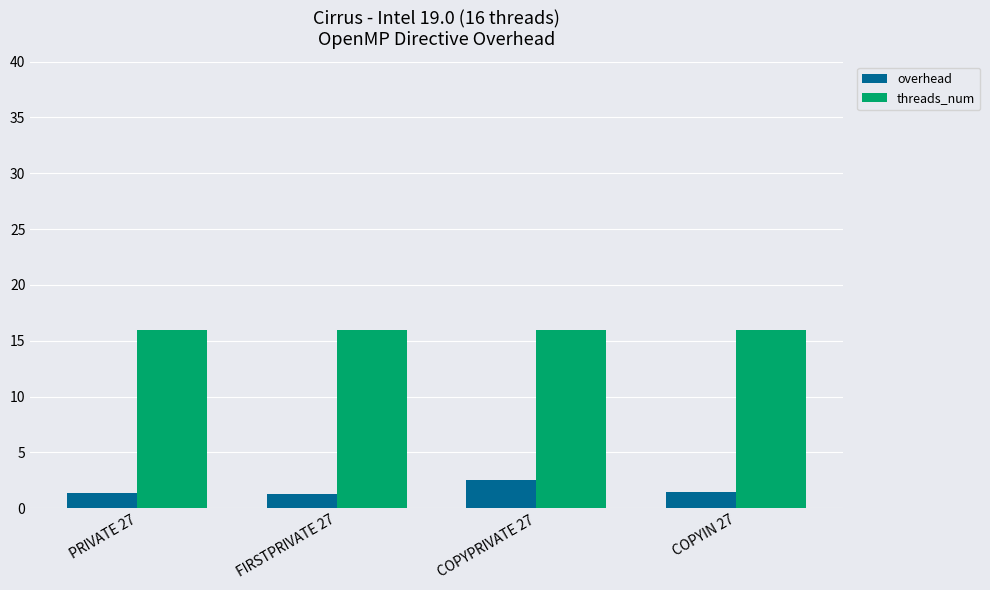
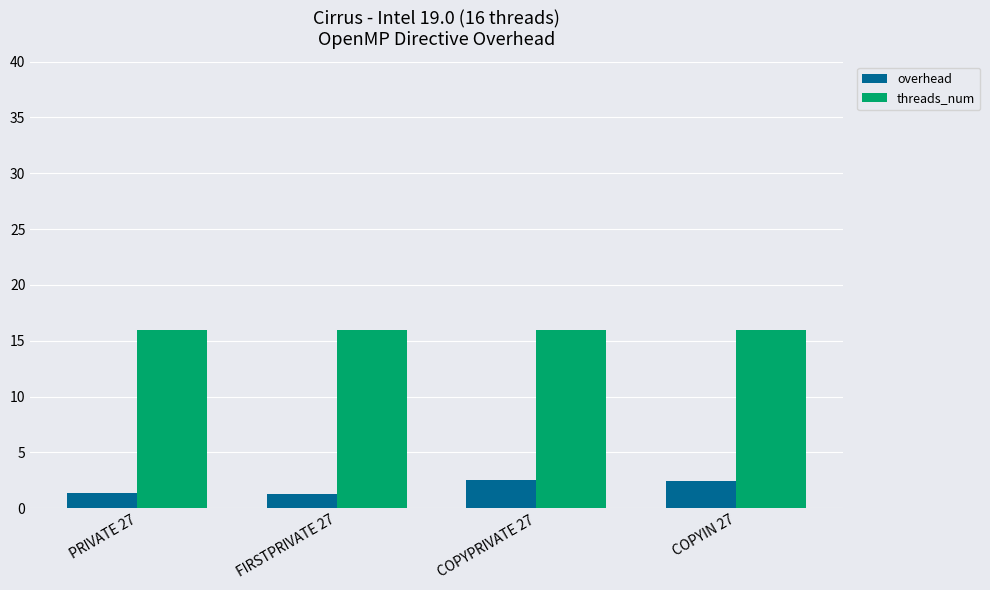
  {
    "overhead": {
      "PRIVATE 27": 1.3,
      "FIRSTPRIVATE 27": 1.3,
      "COPYPRIVATE 27": 2.6,
-     "COPYIN 27": 1.5
+     "COPYIN 27": 2.4
    },
    "threads_num": {
      "PRIVATE 27": 16.0,
      "FIRSTPRIVATE 27": 16.0,
      "COPYPRIVATE 27": 16.0,
      "COPYIN 27": 16.0
    }
  }
